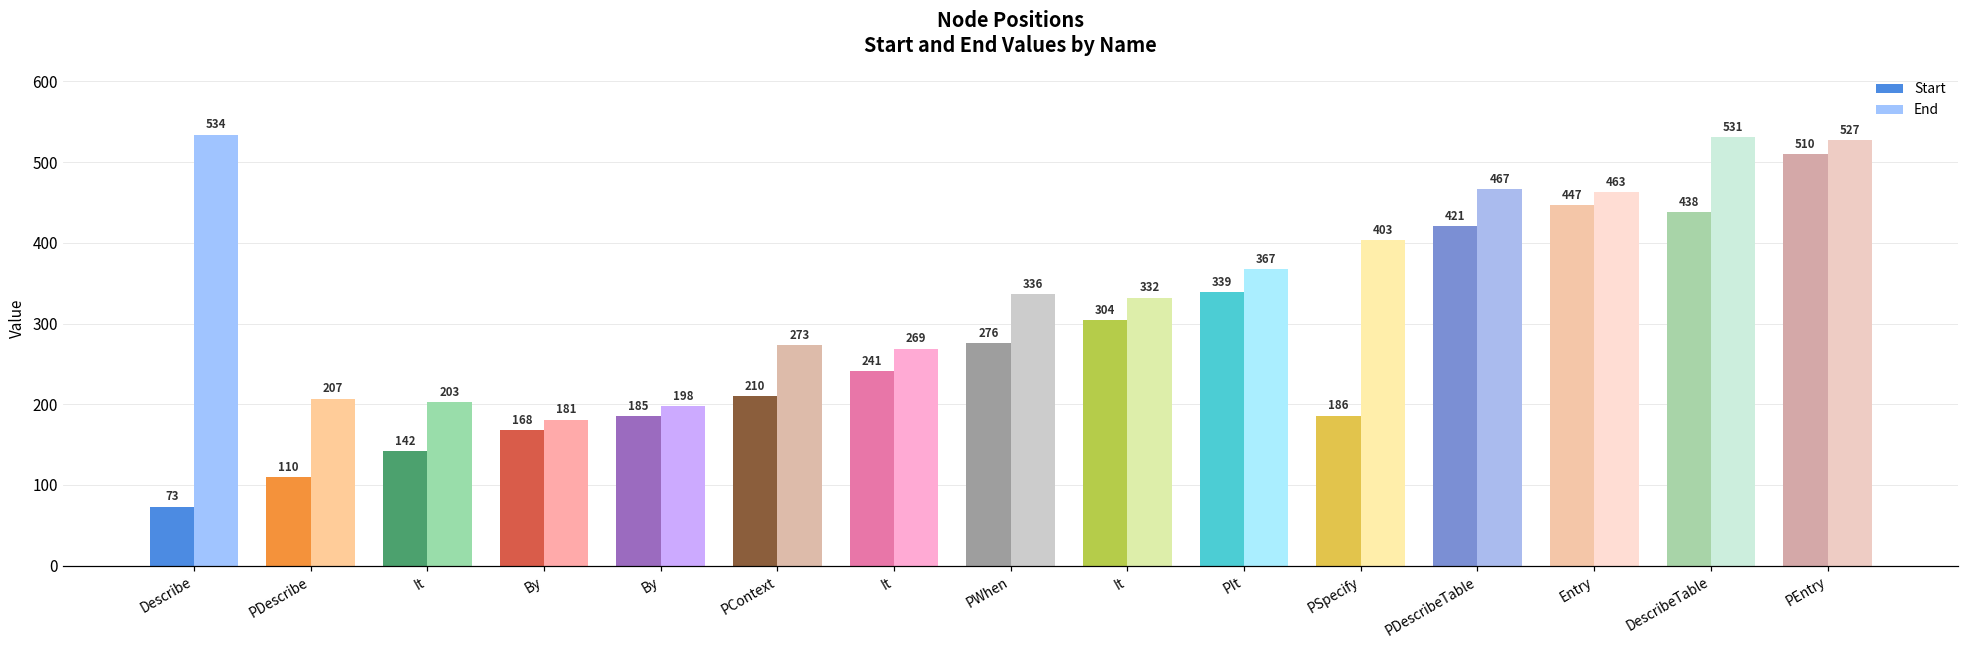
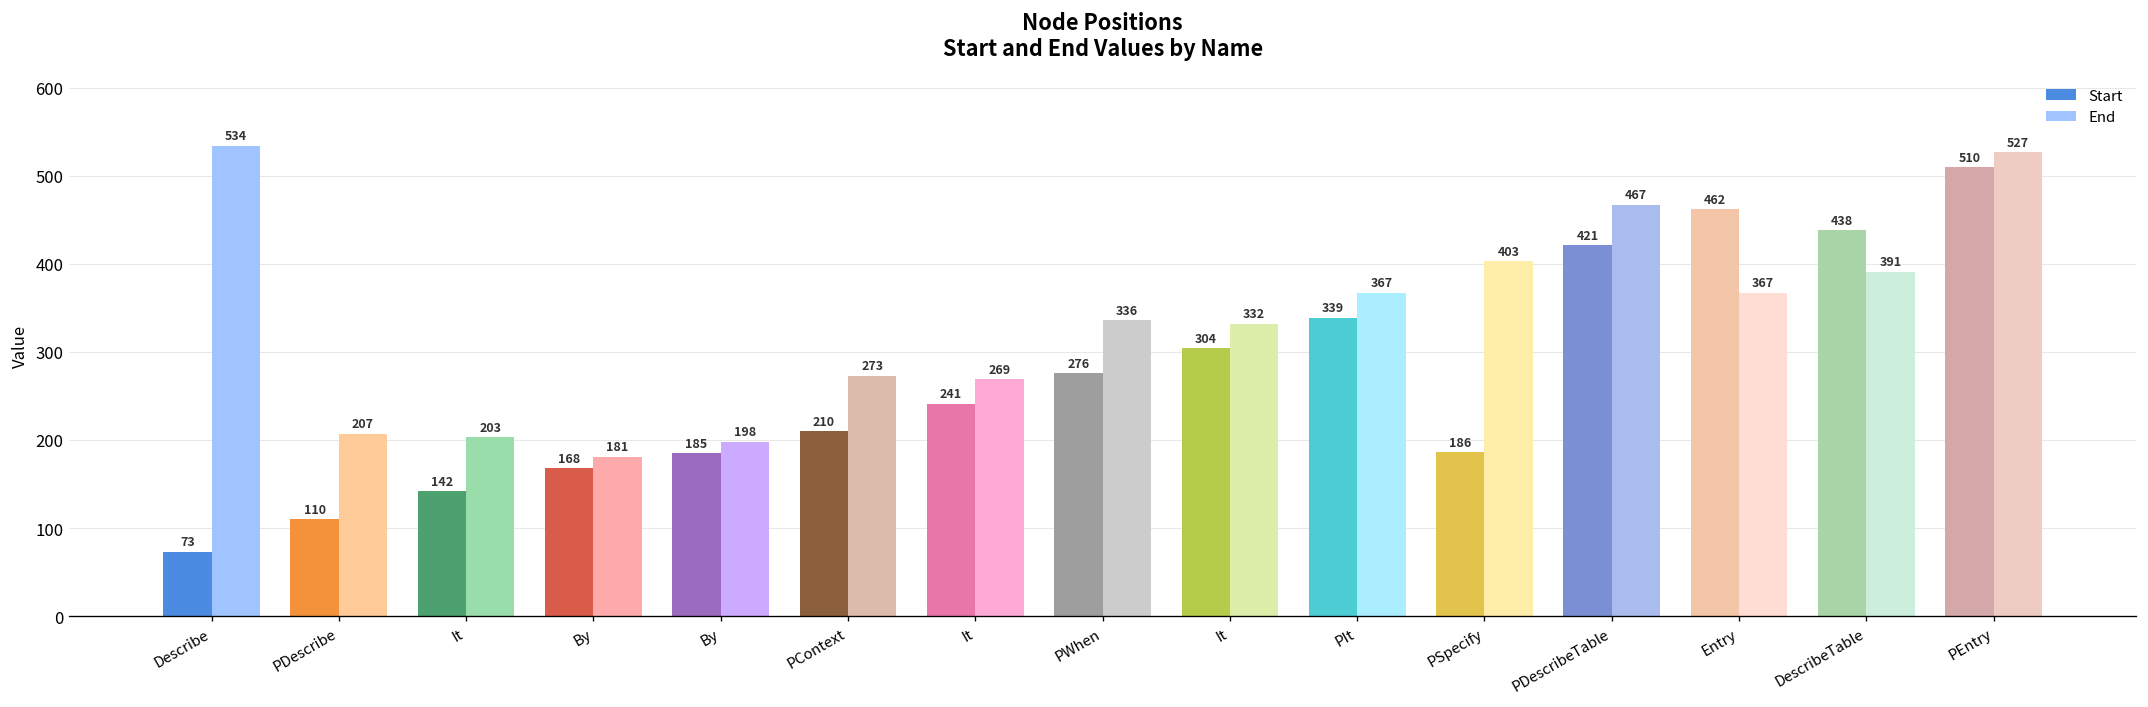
  {
    "Start": {
      "Describe": 73,
      "PDescribe": 110,
      "PContext": 210,
      "PWhen": 276,
      "PIt": 339,
      "PSpecify": 186,
      "PDescribeTable": 421,
-     "Entry": 447,
+     "Entry": 462,
      "DescribeTable": 438,
      "PEntry": 510
    },
    "End": {
      "Describe": 534,
      "PDescribe": 207,
      "PContext": 273,
      "PWhen": 336,
      "PIt": 367,
      "PSpecify": 403,
      "PDescribeTable": 467,
-     "Entry": 463,
-     "DescribeTable": 531,
+     "Entry": 367,
+     "DescribeTable": 391,
      "PEntry": 527
    }
  }
